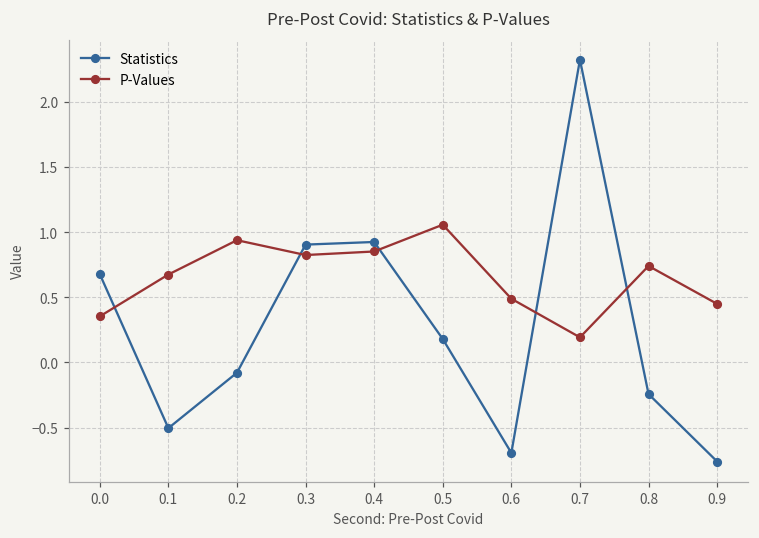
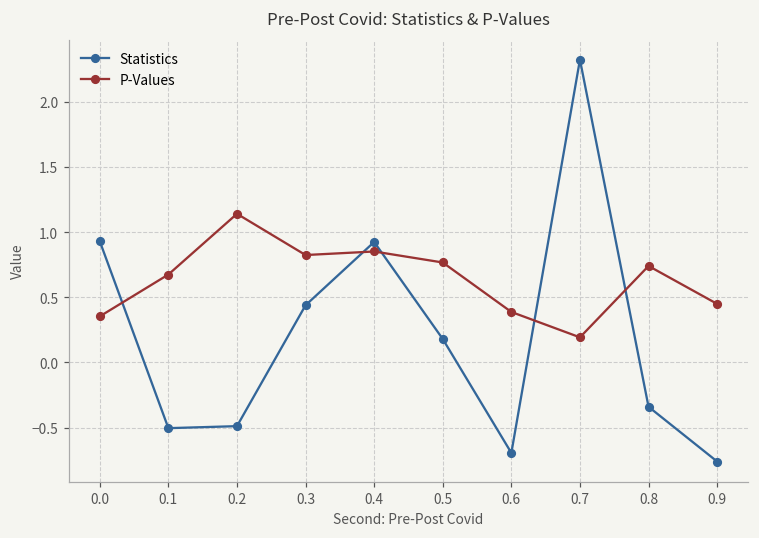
  {
    "Statistics": {
-     "0.0": 0.68,
+     "0.0": 0.93,
      "0.1": -0.50,
-     "0.2": -0.08,
-     "0.3": 0.90,
+     "0.2": -0.49,
+     "0.3": 0.44,
      "0.4": 0.92,
      "0.5": 0.18,
      "0.6": -0.69,
      "0.7": 2.32,
-     "0.8": -0.24,
+     "0.8": -0.34,
      "0.9": -0.76
    },
    "P-Values": {
      "0.0": 0.35,
      "0.1": 0.67,
-     "0.2": 0.94,
+     "0.2": 1.14,
      "0.3": 0.82,
      "0.4": 0.85,
-     "0.5": 1.06,
-     "0.6": 0.49,
+     "0.5": 0.77,
+     "0.6": 0.39,
      "0.7": 0.19,
      "0.8": 0.74,
      "0.9": 0.45
    }
  }
